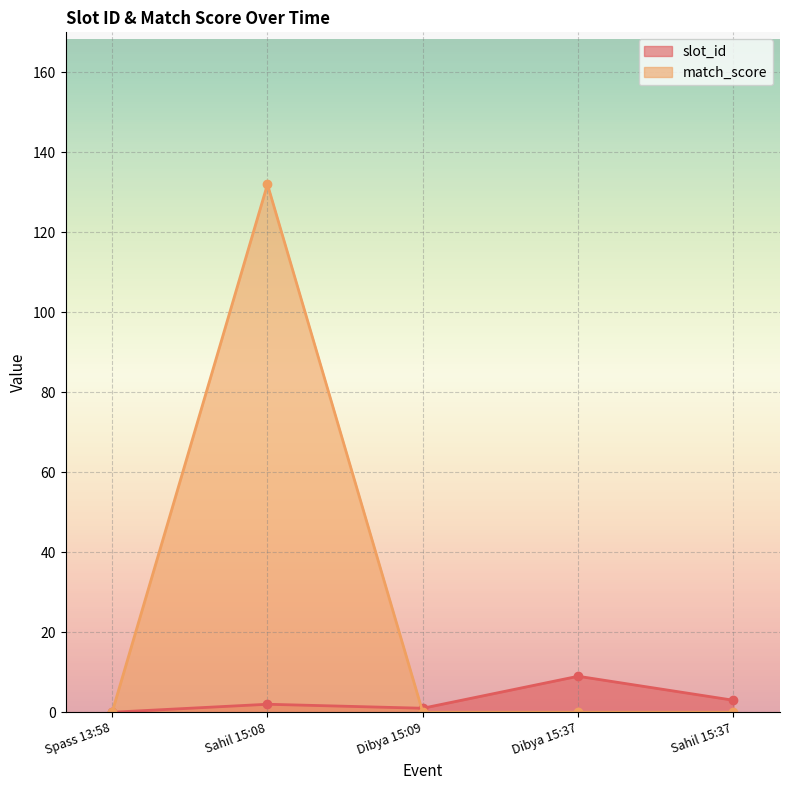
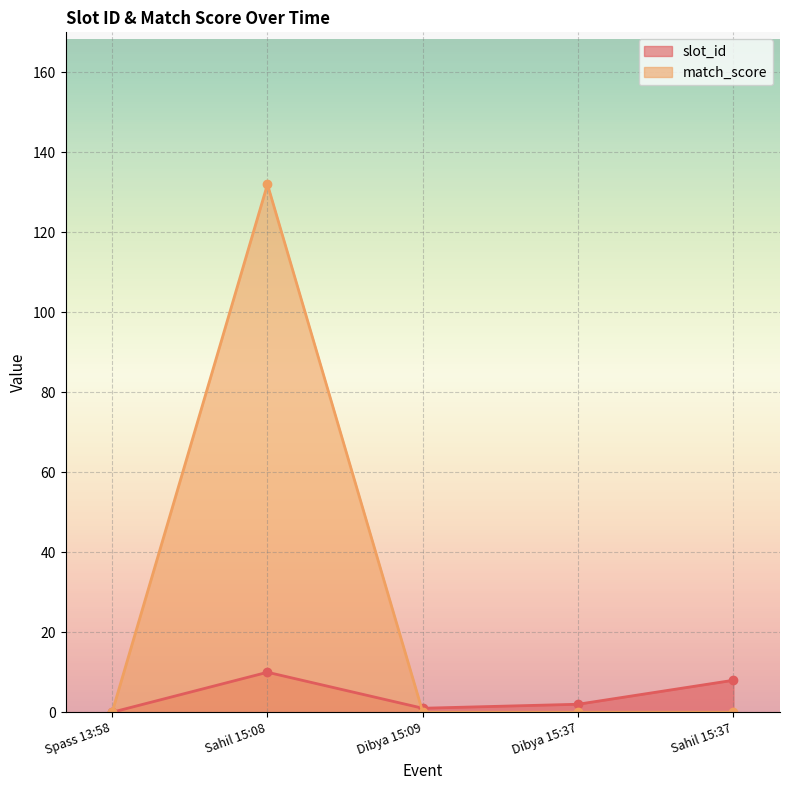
  {
    "slot_id": {
-     "Sahil 15:08": 2,
+     "Sahil 15:08": 10,
      "Dibya 15:09": 1,
-     "Dibya 15:37": 9,
-     "Sahil 15:37": 3
+     "Dibya 15:37": 2,
+     "Sahil 15:37": 8
    },
    "match_score": {
      "Sahil 15:08": 132,
      "Dibya 15:09": 0,
      "Dibya 15:37": 0,
      "Sahil 15:37": 0
    }
  }
